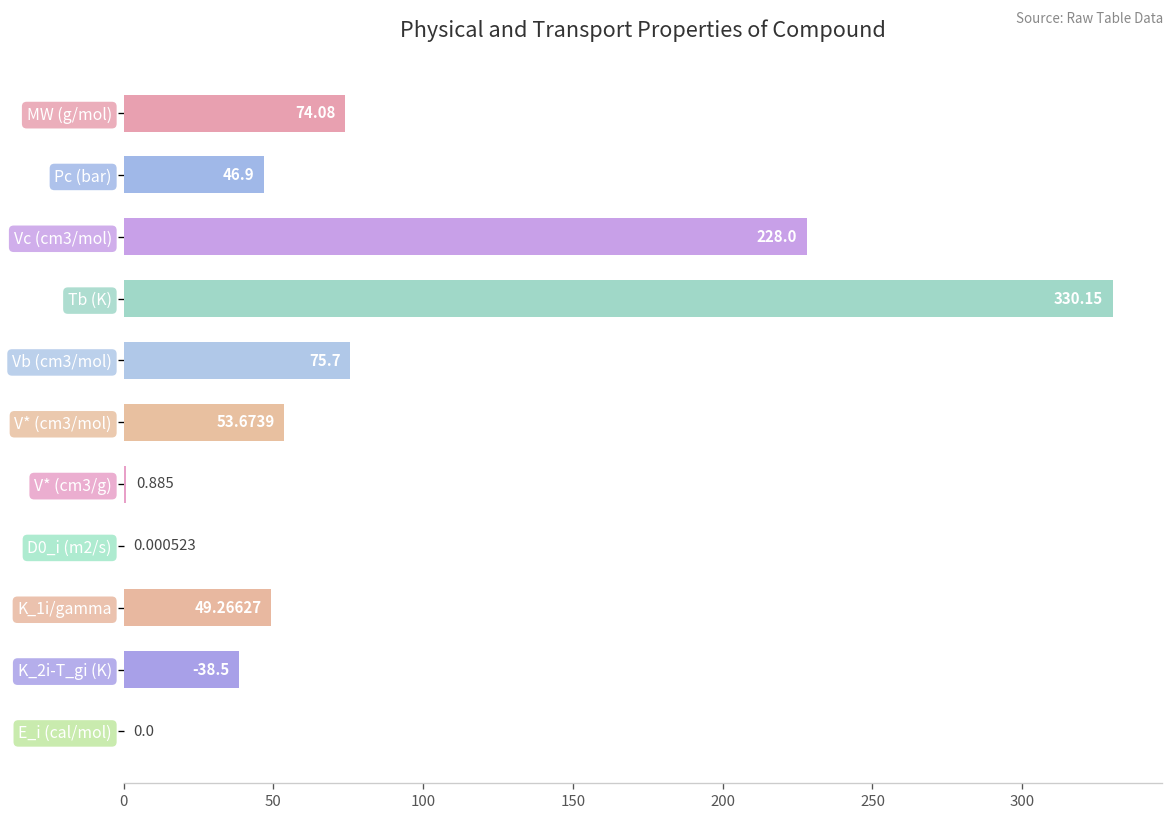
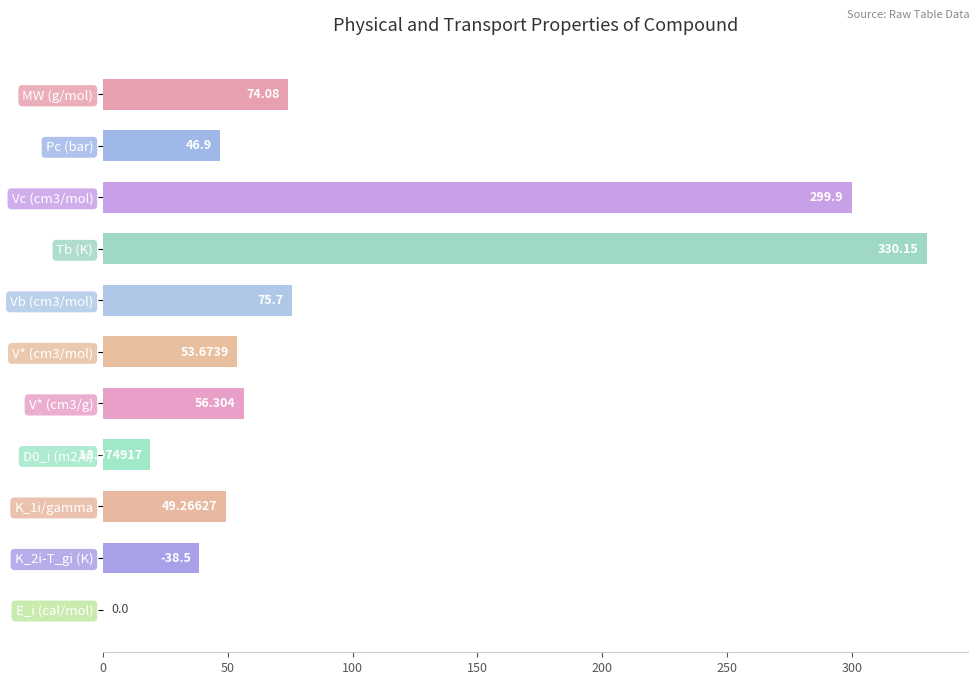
  {
    "MW (g/mol)": 74.08,
    "Pc (bar)": 46.9,
-   "Vc (cm3/mol)": 228.0,
+   "Vc (cm3/mol)": 299.9,
    "Tb (K)": 330.15,
    "Vb (cm3/mol)": 75.7,
    "V* (cm3/mol)": 53.6739,
-   "V* (cm3/g)": 0.885,
-   "D0_i (m2/s)": 0.000523,
+   "V* (cm3/g)": 56.304,
+   "D0_i (m2/s)": 18.974917,
    "K_1i/gamma": 49.26627,
    "E_i (cal/mol)": 0.0
  }
